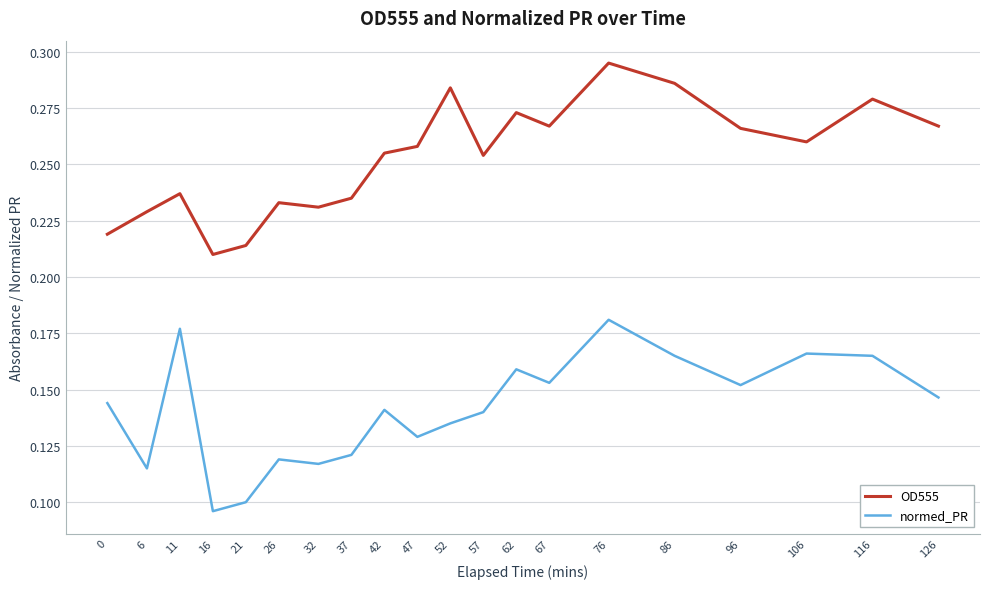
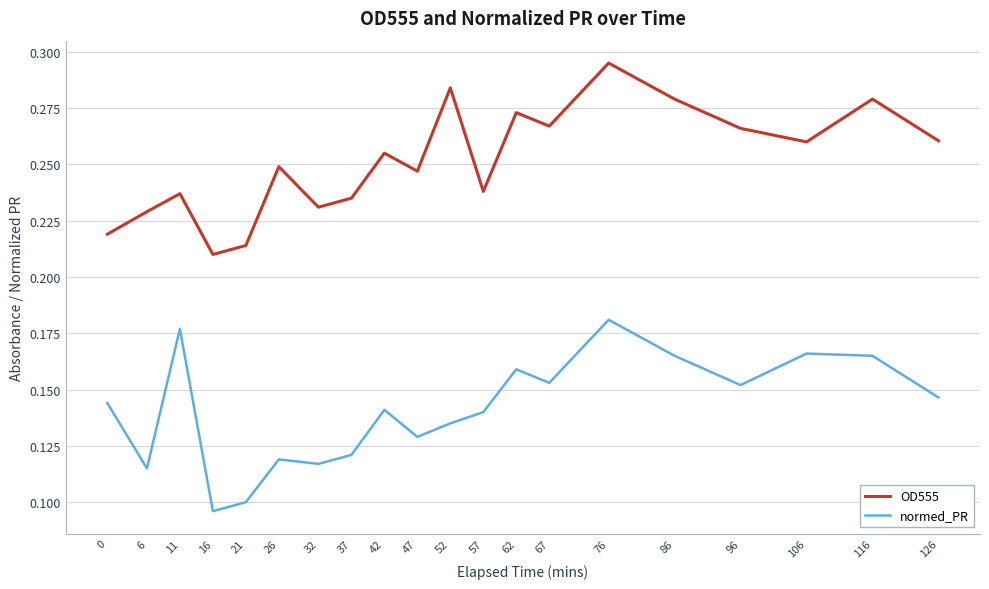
  {
    "OD555": {
      "0": 0.219,
      "6": 0.229,
      "11": 0.237,
      "16": 0.210,
      "21": 0.214,
-     "26": 0.233,
+     "26": 0.249,
      "32": 0.231,
      "37": 0.235,
      "42": 0.255,
-     "47": 0.258,
+     "47": 0.247,
      "52": 0.284,
-     "57": 0.254,
+     "57": 0.238,
      "62": 0.273,
      "67": 0.267,
      "76": 0.295,
-     "86": 0.286,
+     "86": 0.279,
      "96": 0.266,
      "106": 0.260,
      "116": 0.279,
-     "126": 0.267
+     "126": 0.261
    },
    "normed_PR": {
      "0": 0.144,
      "6": 0.115,
      "11": 0.177,
      "16": 0.096,
      "21": 0.100,
      "26": 0.119,
      "32": 0.117,
      "37": 0.121,
      "42": 0.141,
      "47": 0.129,
      "52": 0.135,
      "57": 0.140,
      "62": 0.159,
      "67": 0.153,
      "76": 0.181,
      "86": 0.165,
      "96": 0.152,
      "106": 0.166,
      "116": 0.165,
      "126": 0.147
    }
  }
